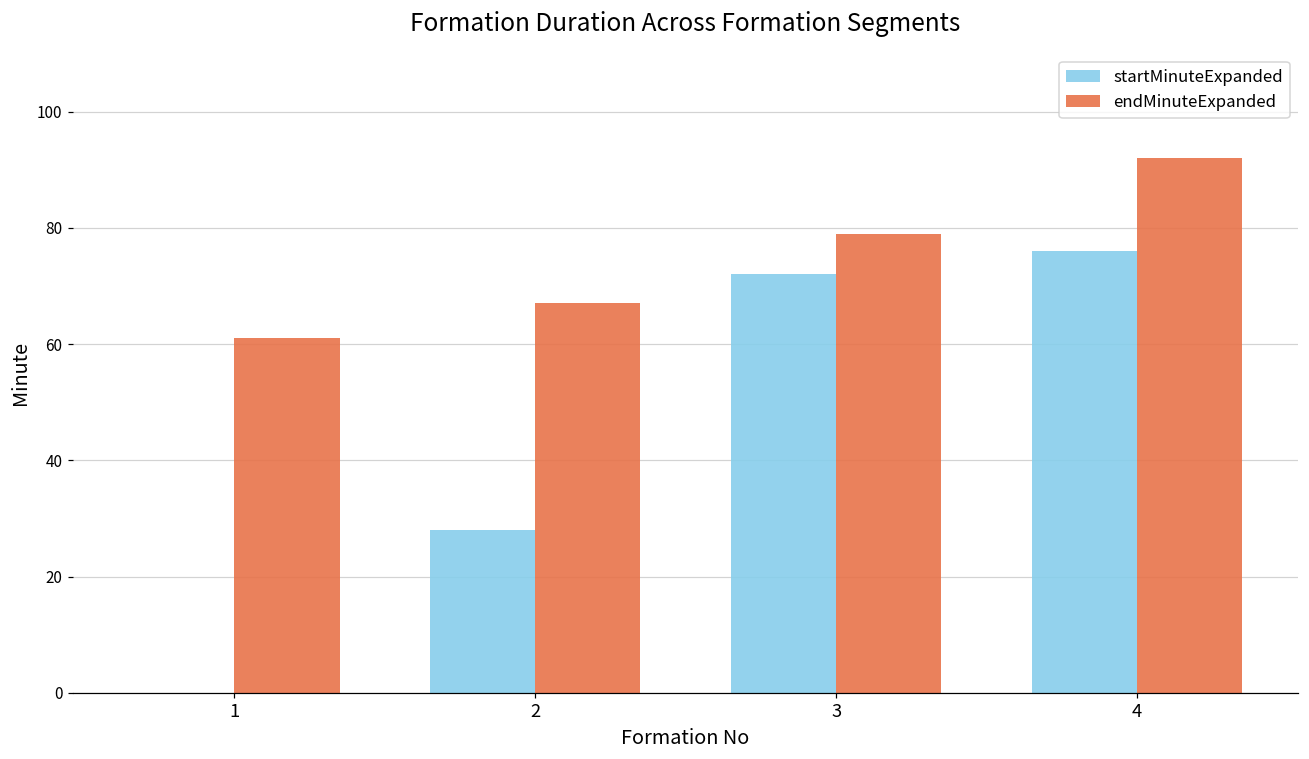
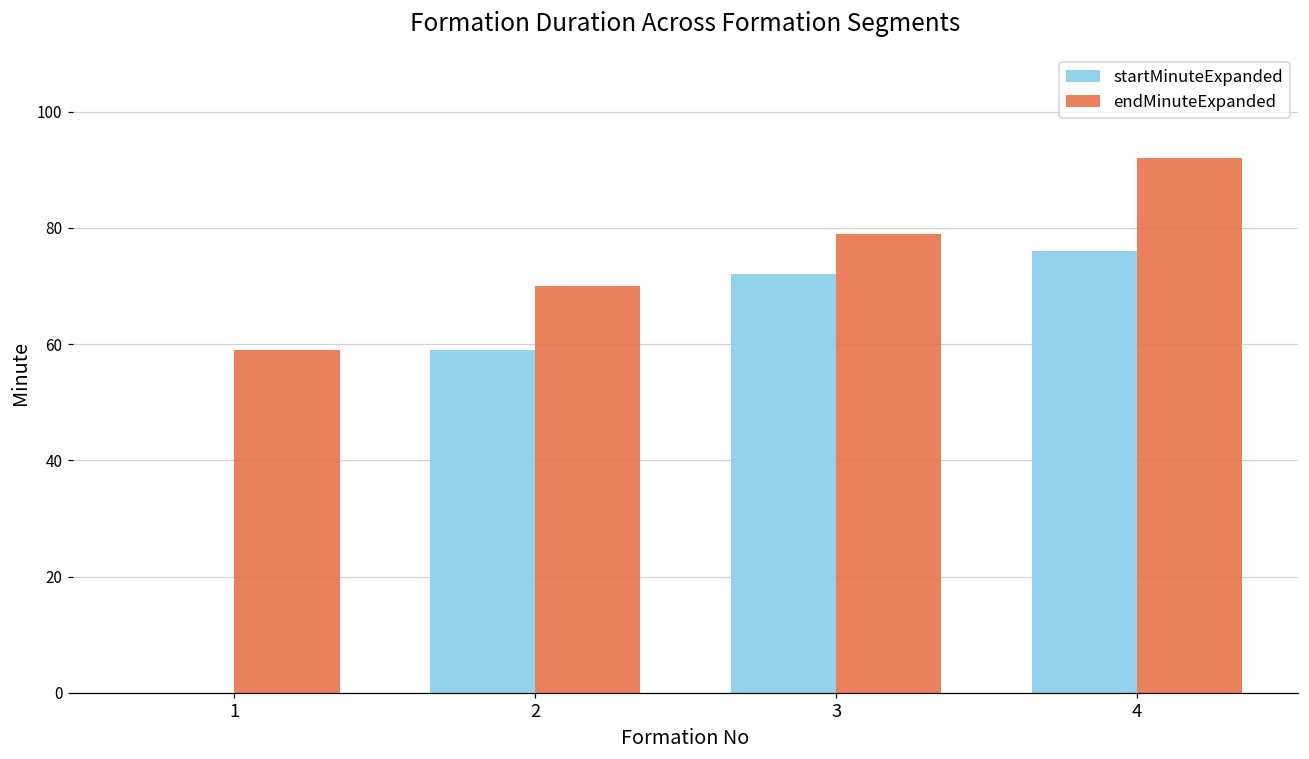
  {
    "startMinuteExpanded": {
      "1": 0,
-     "2": 28,
+     "2": 59,
      "3": 72,
      "4": 76
    },
    "endMinuteExpanded": {
-     "1": 61,
-     "2": 67,
+     "1": 59,
+     "2": 70,
      "3": 79,
      "4": 92
    }
  }
